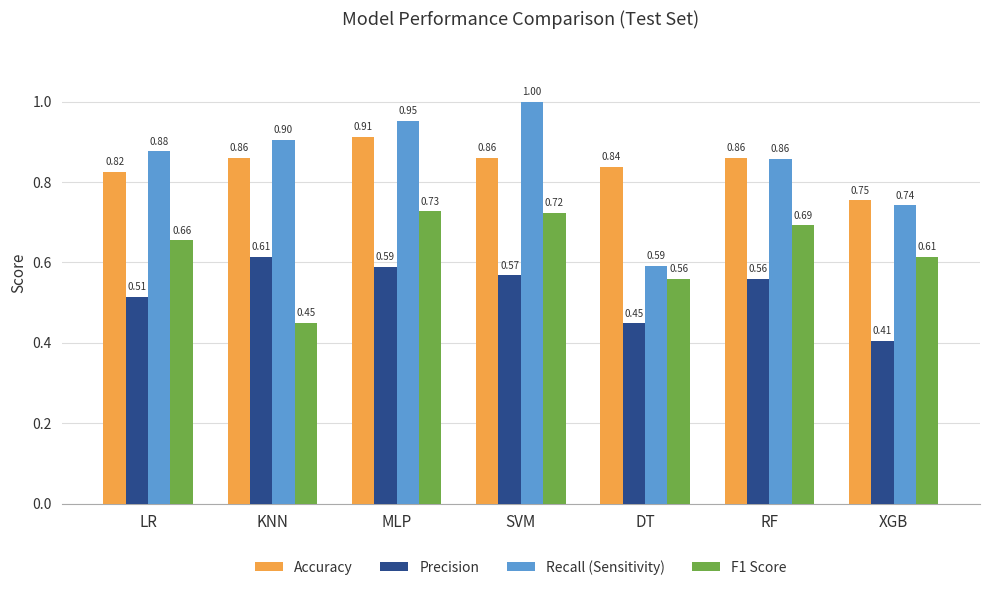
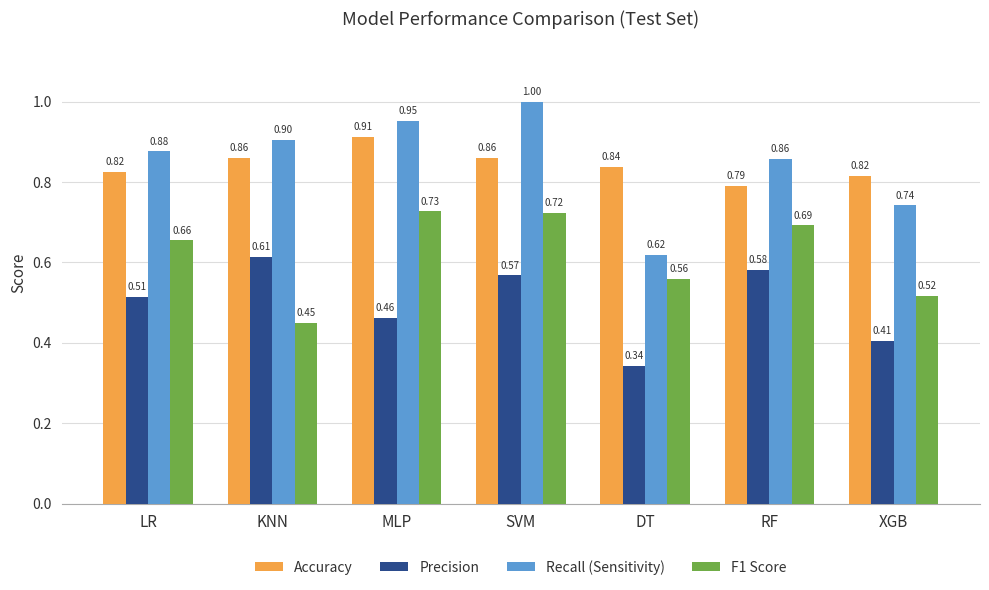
  {
    "Accuracy": {
      "LR": 0.82,
      "KNN": 0.86,
      "MLP": 0.91,
      "SVM": 0.86,
      "DT": 0.84,
-     "RF": 0.86,
-     "XGB": 0.75
+     "RF": 0.79,
+     "XGB": 0.82
    },
    "Precision": {
      "LR": 0.51,
      "KNN": 0.61,
-     "MLP": 0.59,
+     "MLP": 0.46,
      "SVM": 0.57,
-     "DT": 0.45,
-     "RF": 0.56,
+     "DT": 0.34,
+     "RF": 0.58,
      "XGB": 0.41
    },
    "Recall (Sensitivity)": {
      "LR": 0.88,
      "KNN": 0.90,
      "MLP": 0.95,
      "SVM": 1.00,
-     "DT": 0.59,
+     "DT": 0.62,
      "RF": 0.86,
      "XGB": 0.74
    },
    "F1 Score": {
      "LR": 0.66,
      "KNN": 0.45,
      "MLP": 0.73,
      "SVM": 0.72,
      "DT": 0.56,
      "RF": 0.69,
-     "XGB": 0.61
+     "XGB": 0.52
    }
  }
